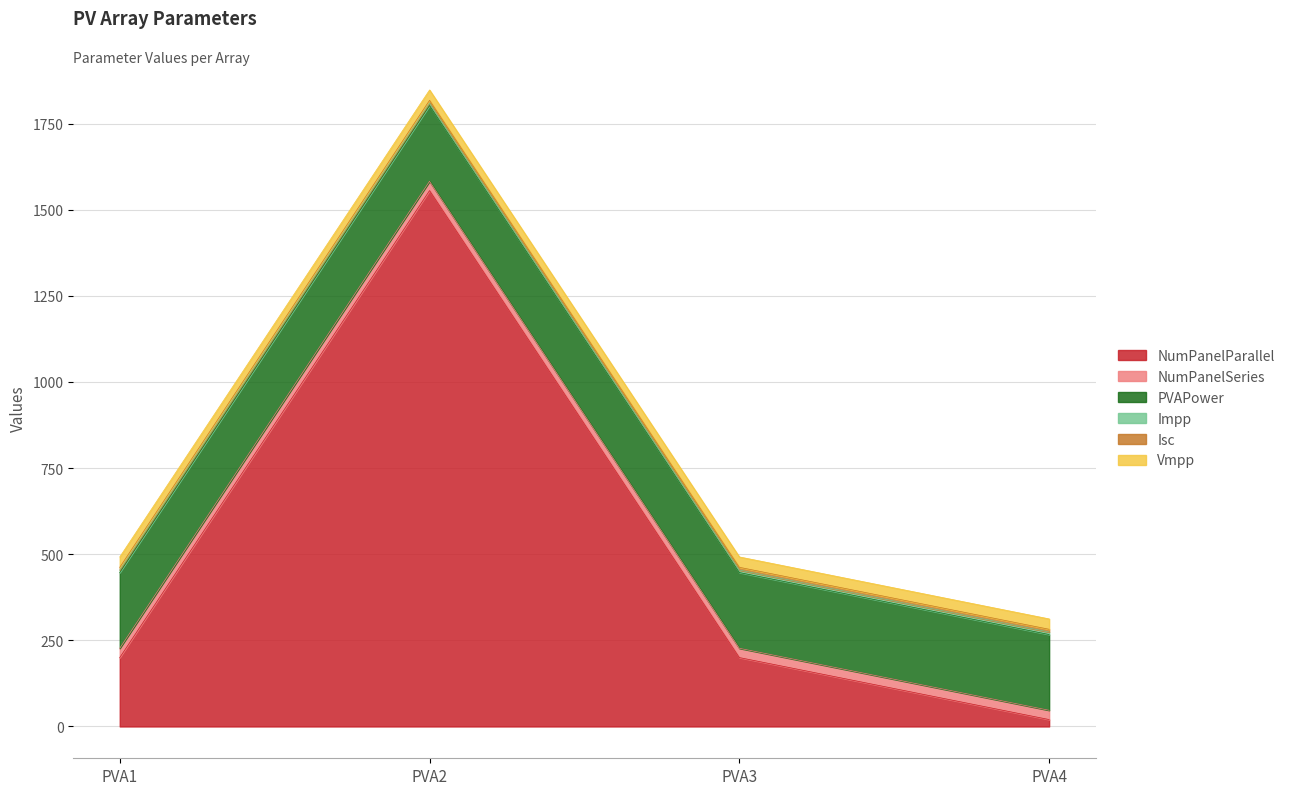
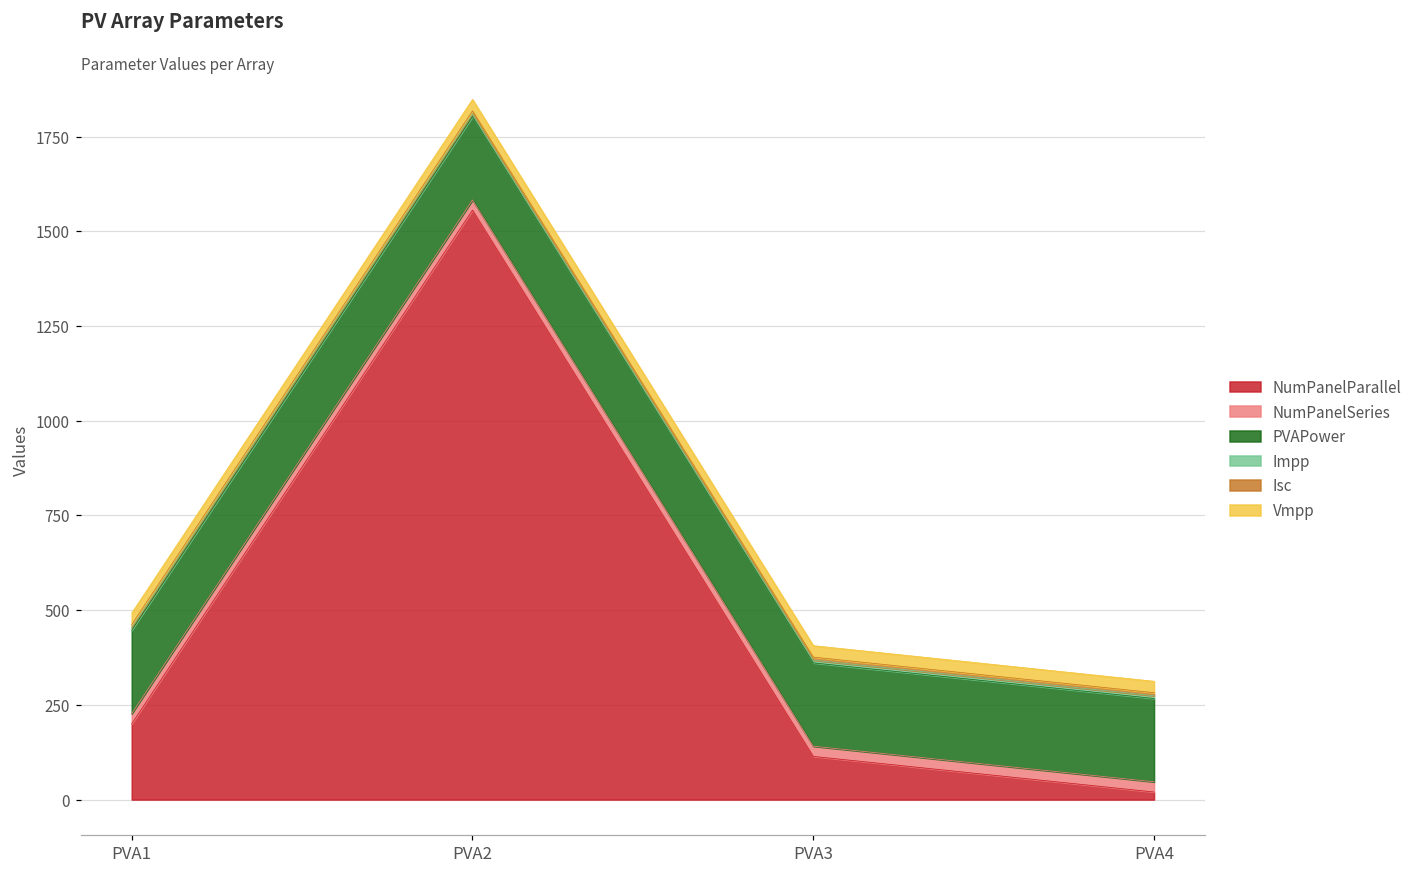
  {
    "NumPanelParallel": {
      "PVA1": 200,
      "PVA2": 1560,
-     "PVA3": 200,
+     "PVA3": 110,
      "PVA4": 20
    },
    "NumPanelSeries": {
      "PVA1": 30,
      "PVA2": 30,
      "PVA3": 30,
      "PVA4": 30
    },
    "Isc": {
      "PVA1": 10,
      "PVA2": 10,
      "PVA3": 10,
      "PVA4": 10
    },
    "Vmpp": {
      "PVA1": 30,
      "PVA2": 30,
      "PVA3": 30,
      "PVA4": 30
    }
  }
